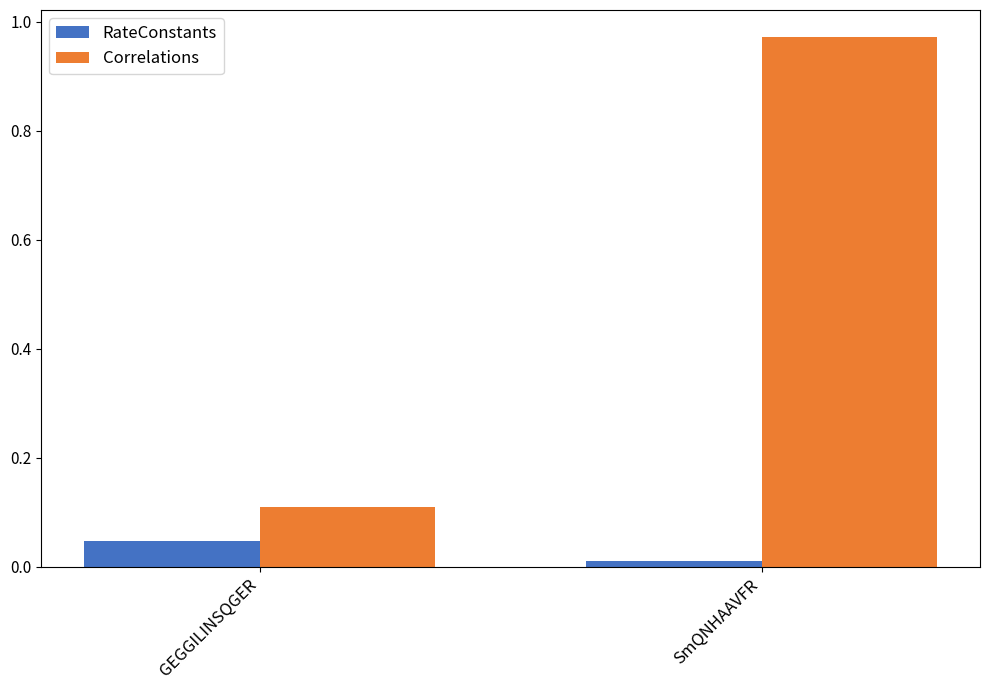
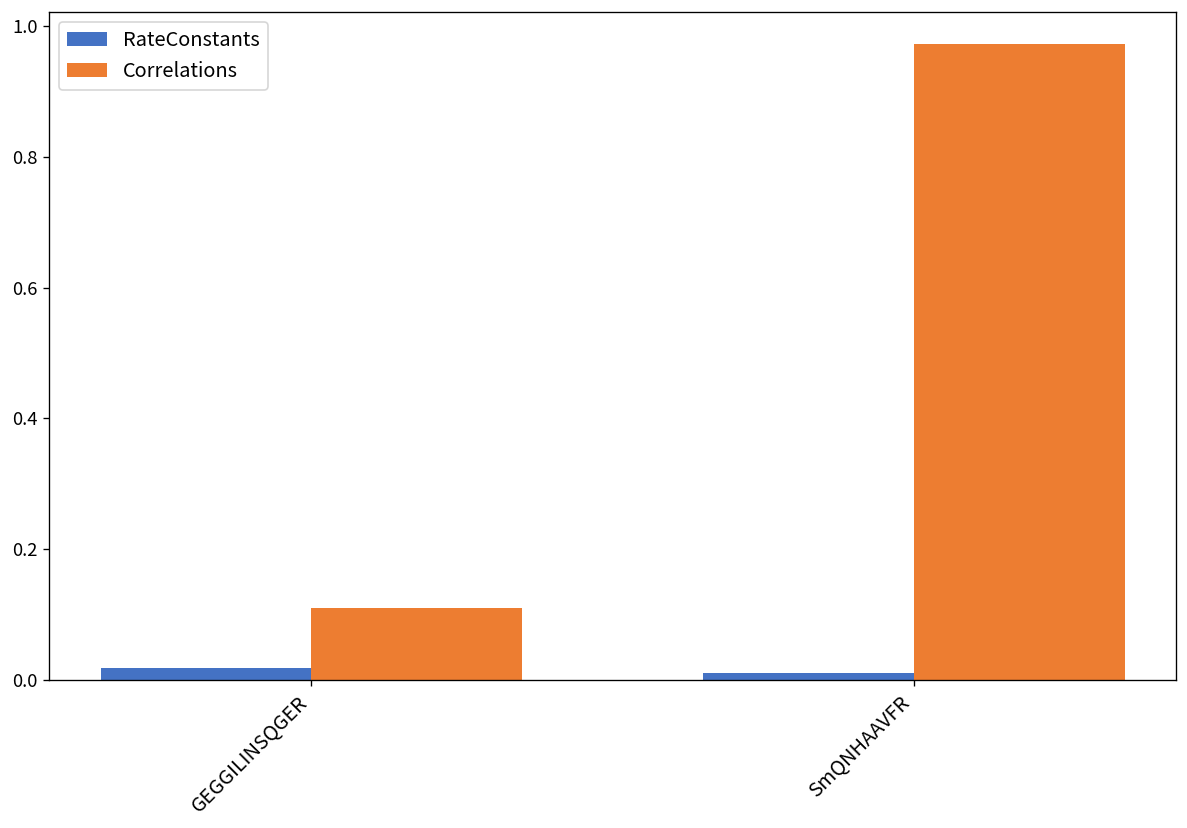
  {
    "RateConstants": {
-     "GEGGILINSQGER": 0.05,
+     "GEGGILINSQGER": 0.02,
      "SmQNHAAVFR": 0.01
    },
    "Correlations": {
      "GEGGILINSQGER": 0.11,
      "SmQNHAAVFR": 0.97
    }
  }
